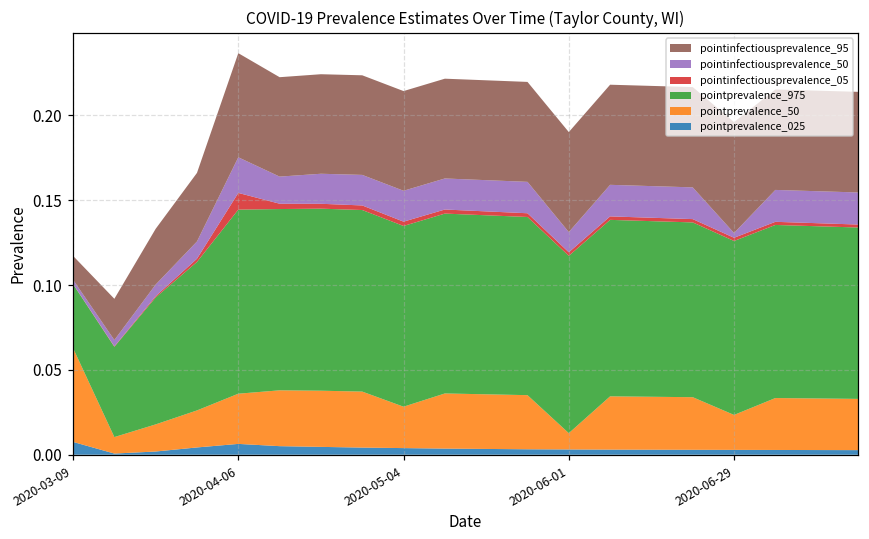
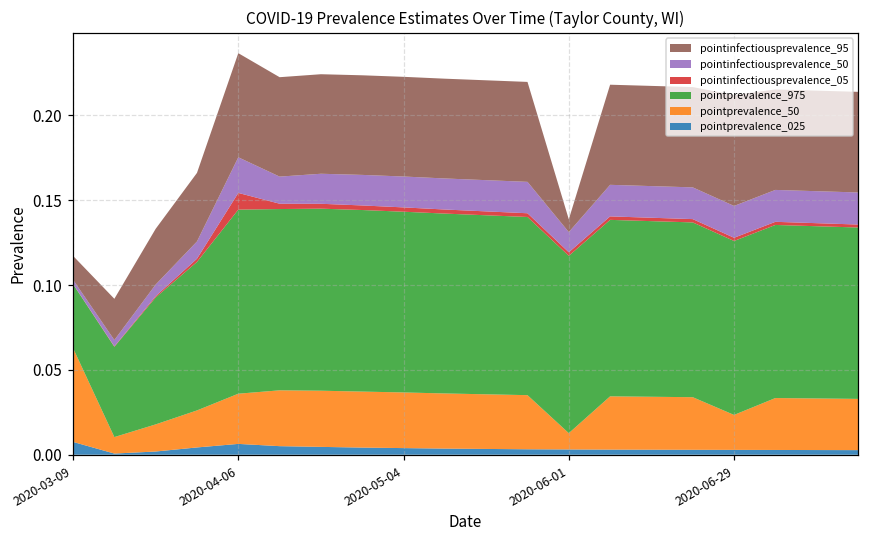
  {
    "pointprevalence_025": {
      "2020-03-09": 0.008,
      "2020-04-06": 0.006,
      "2020-05-04": 0.004,
      "2020-06-01": 0.003,
      "2020-06-29": 0.003
    },
    "pointprevalence_50": {
      "2020-03-09": 0.055,
      "2020-04-06": 0.030,
-     "2020-05-04": 0.024,
+     "2020-05-04": 0.033,
      "2020-06-01": 0.010,
      "2020-06-29": 0.021
    },
    "pointprevalence_975": {
      "2020-04-06": 0.108,
      "2020-05-04": 0.107,
      "2020-06-01": 0.105,
      "2020-06-29": 0.103
    },
    "pointinfectiousprevalence_05": {
      "2020-04-06": 0.010,
      "2020-05-04": 0.003,
      "2020-06-01": 0.002,
      "2020-06-29": 0.002
    },
    "pointinfectiousprevalence_50": {
      "2020-03-09": 0.002,
      "2020-04-06": 0.021,
      "2020-05-04": 0.018,
      "2020-06-01": 0.012,
-     "2020-06-29": 0.003
+     "2020-06-29": 0.019
    },
    "pointinfectiousprevalence_95": {
      "2020-03-09": 0.014,
      "2020-04-06": 0.061,
      "2020-05-04": 0.059,
-     "2020-06-01": 0.059
+     "2020-06-01": 0.008
    }
  }
